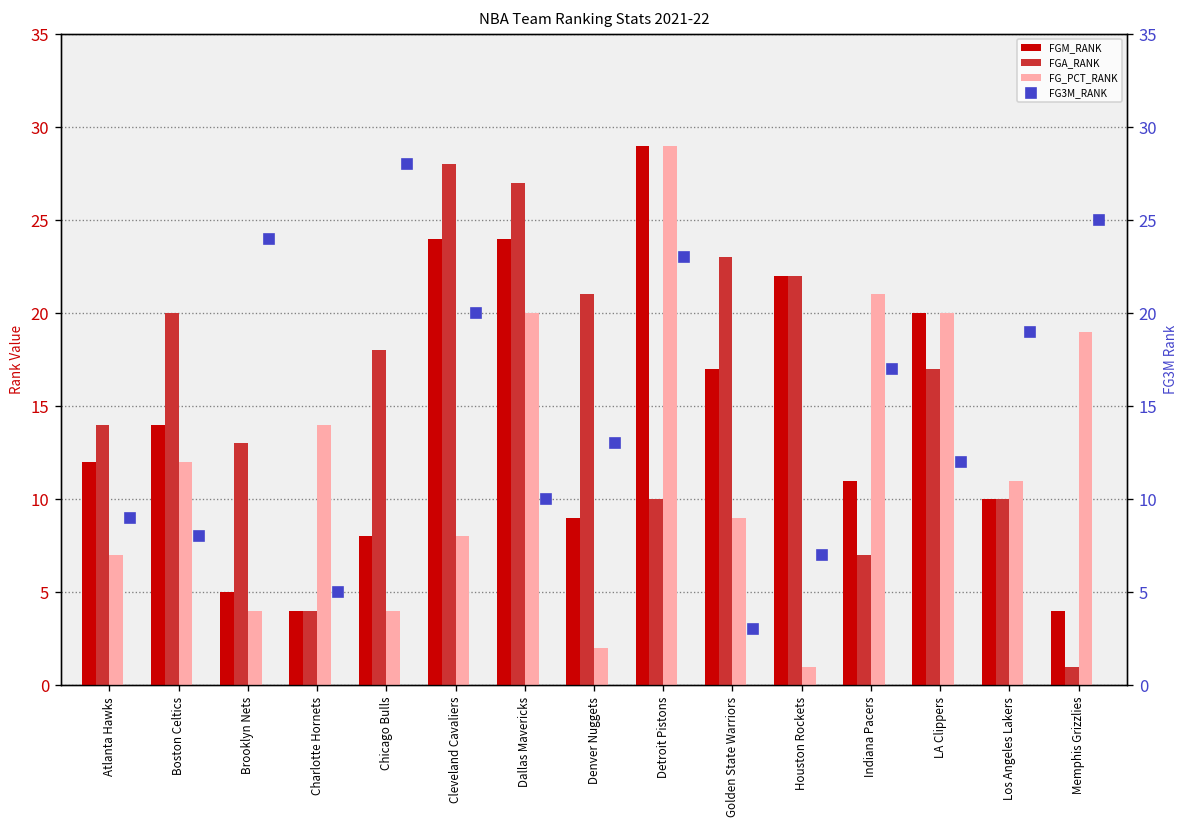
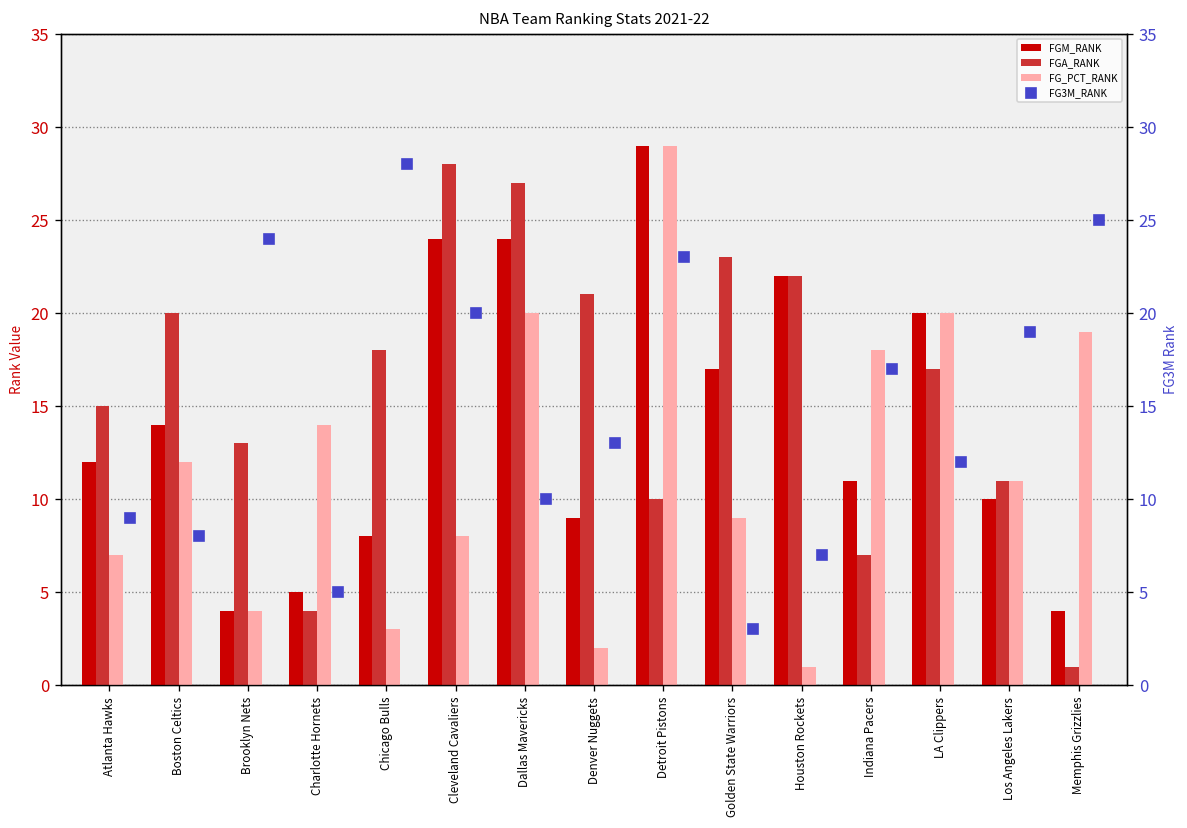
  {
    "FGM_RANK": {
      "Atlanta Hawks": 12,
      "Boston Celtics": 14,
-     "Brooklyn Nets": 5,
-     "Charlotte Hornets": 4,
+     "Brooklyn Nets": 4,
+     "Charlotte Hornets": 5,
      "Chicago Bulls": 8,
      "Cleveland Cavaliers": 24,
      "Dallas Mavericks": 24,
      "Denver Nuggets": 9,
      "Detroit Pistons": 29,
      "Golden State Warriors": 17,
      "Houston Rockets": 22,
      "Indiana Pacers": 11,
      "LA Clippers": 20,
      "Los Angeles Lakers": 10,
      "Memphis Grizzlies": 4
    },
    "FGA_RANK": {
-     "Atlanta Hawks": 14,
+     "Atlanta Hawks": 15,
      "Boston Celtics": 20,
      "Brooklyn Nets": 13,
      "Charlotte Hornets": 4,
      "Chicago Bulls": 18,
      "Cleveland Cavaliers": 28,
      "Dallas Mavericks": 27,
      "Denver Nuggets": 21,
      "Detroit Pistons": 10,
      "Golden State Warriors": 23,
      "Houston Rockets": 22,
      "Indiana Pacers": 7,
      "LA Clippers": 17,
-     "Los Angeles Lakers": 10,
+     "Los Angeles Lakers": 11,
      "Memphis Grizzlies": 1
    },
    "FG_PCT_RANK": {
      "Atlanta Hawks": 7,
      "Boston Celtics": 12,
      "Brooklyn Nets": 4,
      "Charlotte Hornets": 14,
-     "Chicago Bulls": 4,
+     "Chicago Bulls": 3,
      "Cleveland Cavaliers": 8,
      "Dallas Mavericks": 20,
      "Denver Nuggets": 2,
      "Detroit Pistons": 29,
      "Golden State Warriors": 9,
      "Houston Rockets": 1,
-     "Indiana Pacers": 21,
+     "Indiana Pacers": 18,
      "LA Clippers": 20,
      "Los Angeles Lakers": 11,
      "Memphis Grizzlies": 19
    }
  }
